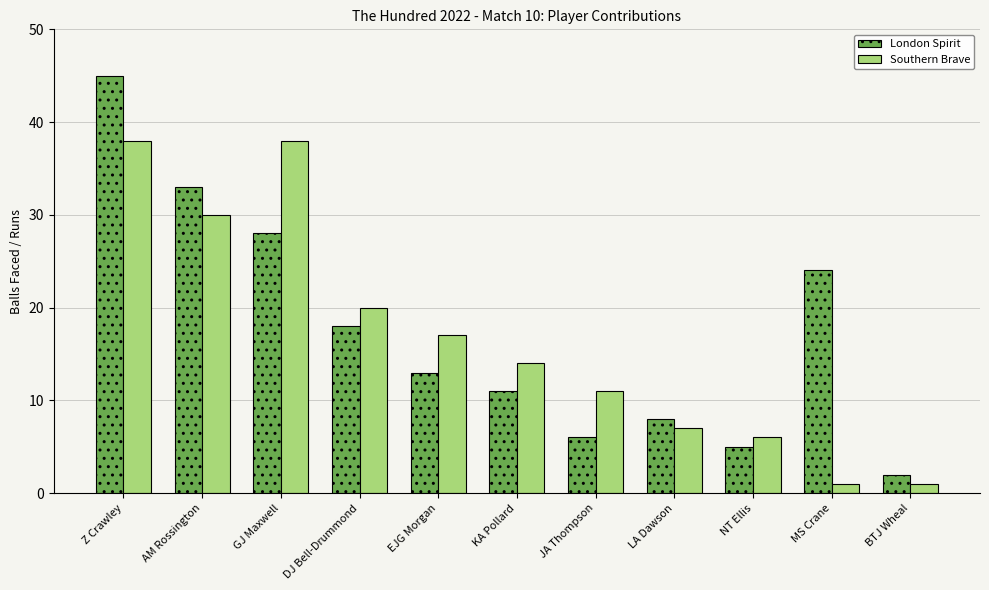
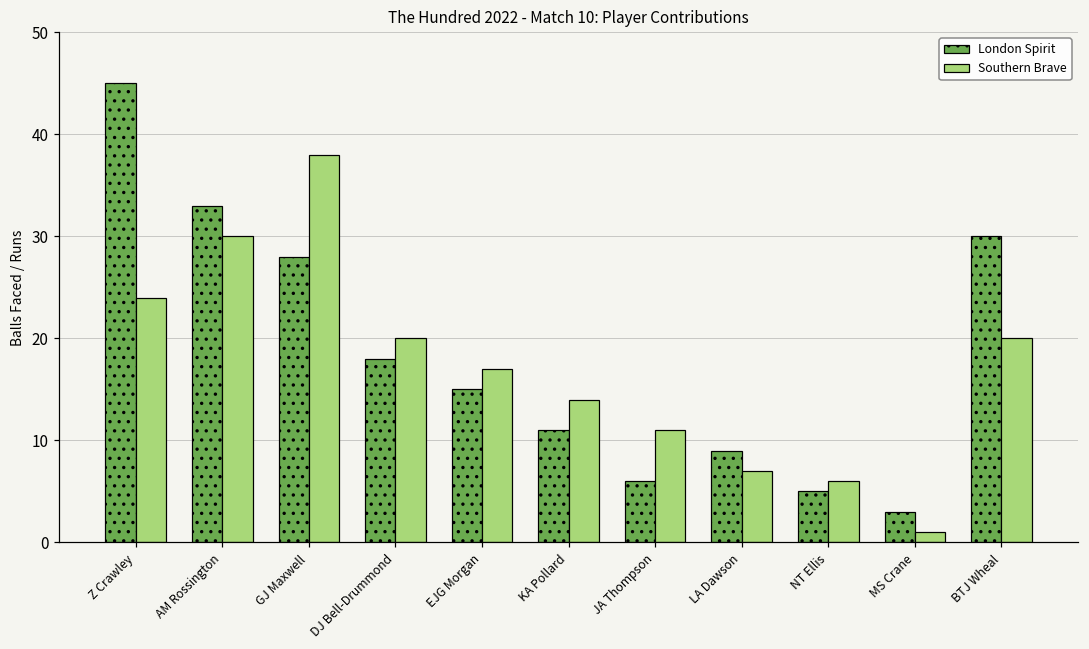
  {
    "London Spirit": {
      "Z Crawley": 45,
      "AM Rossington": 33,
      "GJ Maxwell": 28,
      "DJ Bell-Drummond": 18,
-     "EJG Morgan": 13,
+     "EJG Morgan": 15,
      "KA Pollard": 11,
      "JA Thompson": 6,
-     "LA Dawson": 8,
+     "LA Dawson": 9,
      "NT Ellis": 5,
-     "MS Crane": 24,
-     "BTJ Wheal": 2
+     "MS Crane": 3,
+     "BTJ Wheal": 30
    },
    "Southern Brave": {
-     "Z Crawley": 38,
+     "Z Crawley": 24,
      "AM Rossington": 30,
      "GJ Maxwell": 38,
      "DJ Bell-Drummond": 20,
      "EJG Morgan": 17,
      "KA Pollard": 14,
      "JA Thompson": 11,
      "LA Dawson": 7,
      "NT Ellis": 6,
      "MS Crane": 1,
-     "BTJ Wheal": 1
+     "BTJ Wheal": 20
    }
  }
